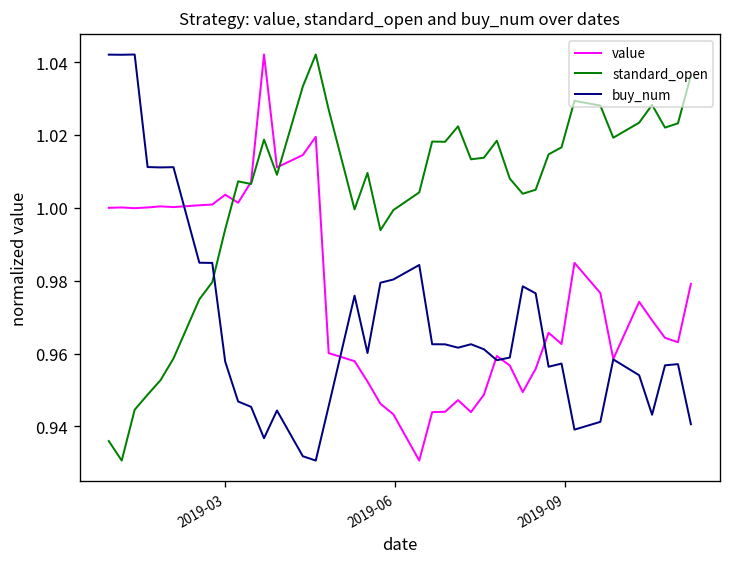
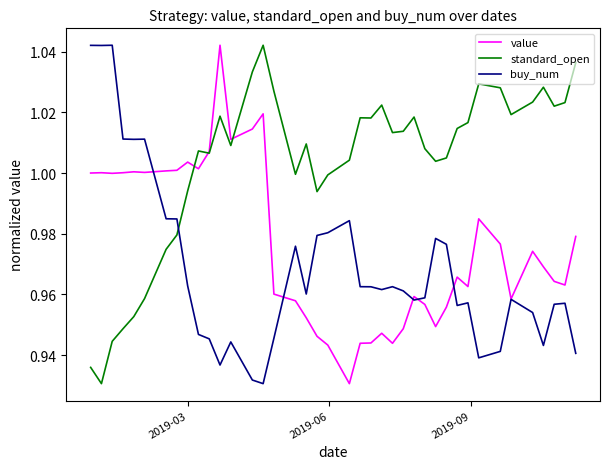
  {
    "value": {
      "2019-03": 1.004
    },
    "standard_open": {
      "2019-03": 0.994
    },
    "buy_num": {
-     "2019-03": 0.958
+     "2019-03": 0.963
    }
  }
